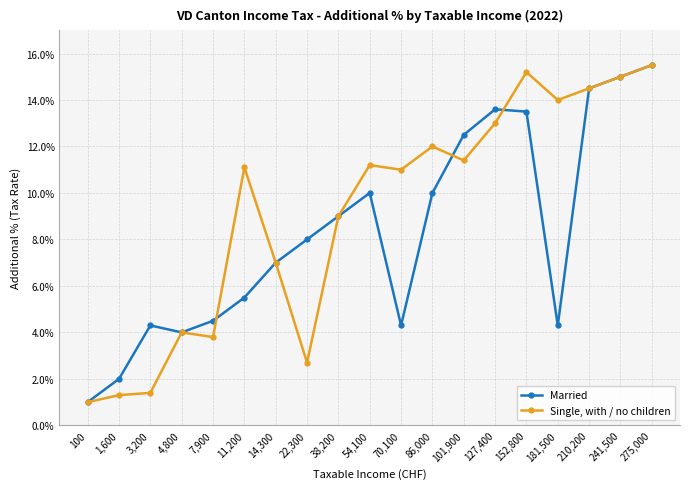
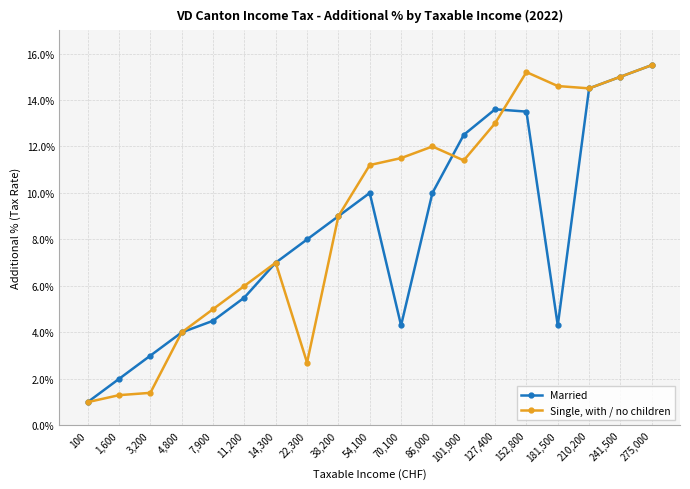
  {
    "Married": {
      "1,600": "2.0%",
-     "3,200": "4.3%",
+     "3,200": "3.0%",
      "7,900": "4.5%",
      "11,200": "5.5%",
      "22,300": "8.0%",
      "54,100": "10.0%",
      "70,100": "4.3%",
      "86,000": "10.0%",
      "101,900": "12.5%",
      "127,400": "13.6%",
      "152,800": "13.5%",
      "181,500": "4.3%"
    },
    "Single, with / no children": {
      "1,600": "1.3%",
      "3,200": "1.4%",
-     "7,900": "3.8%",
-     "11,200": "11.1%",
+     "7,900": "5.0%",
+     "11,200": "6.0%",
      "22,300": "2.7%",
      "54,100": "11.2%",
-     "70,100": "11.0%",
+     "70,100": "11.5%",
      "86,000": "12.0%",
      "101,900": "11.4%",
      "127,400": "13.0%",
      "152,800": "15.2%",
-     "181,500": "14.0%"
+     "181,500": "14.6%"
    }
  }
